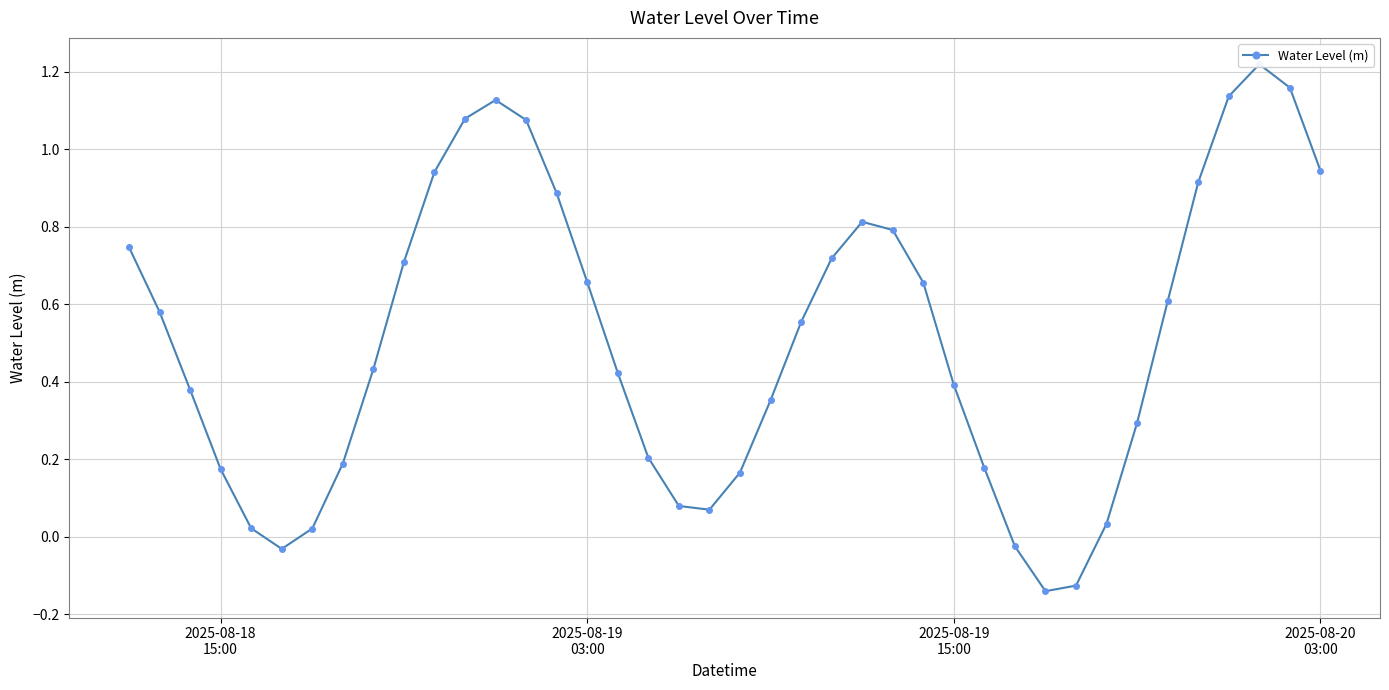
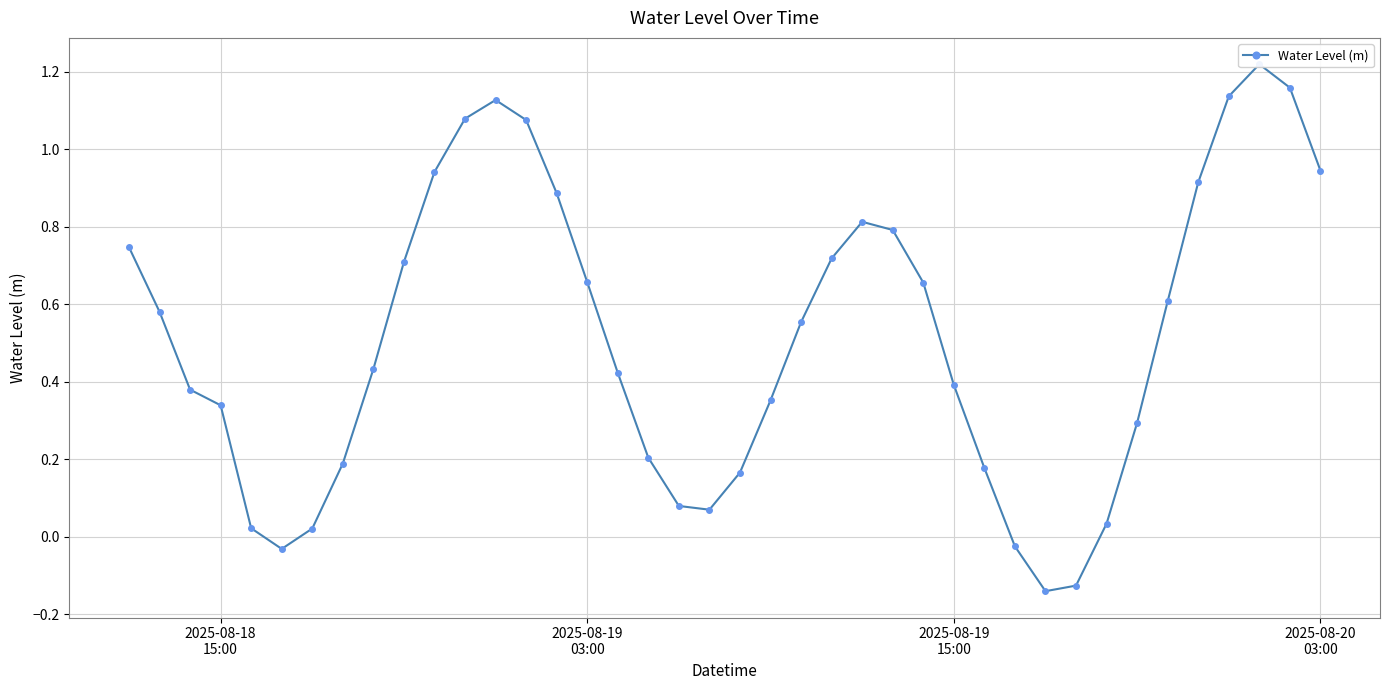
  {
-   "2025-08-18 15:00": 0.17,
+   "2025-08-18 15:00": 0.34,
    "2025-08-19 03:00": 0.66,
    "2025-08-19 15:00": 0.39,
    "2025-08-20 03:00": 0.94
  }
